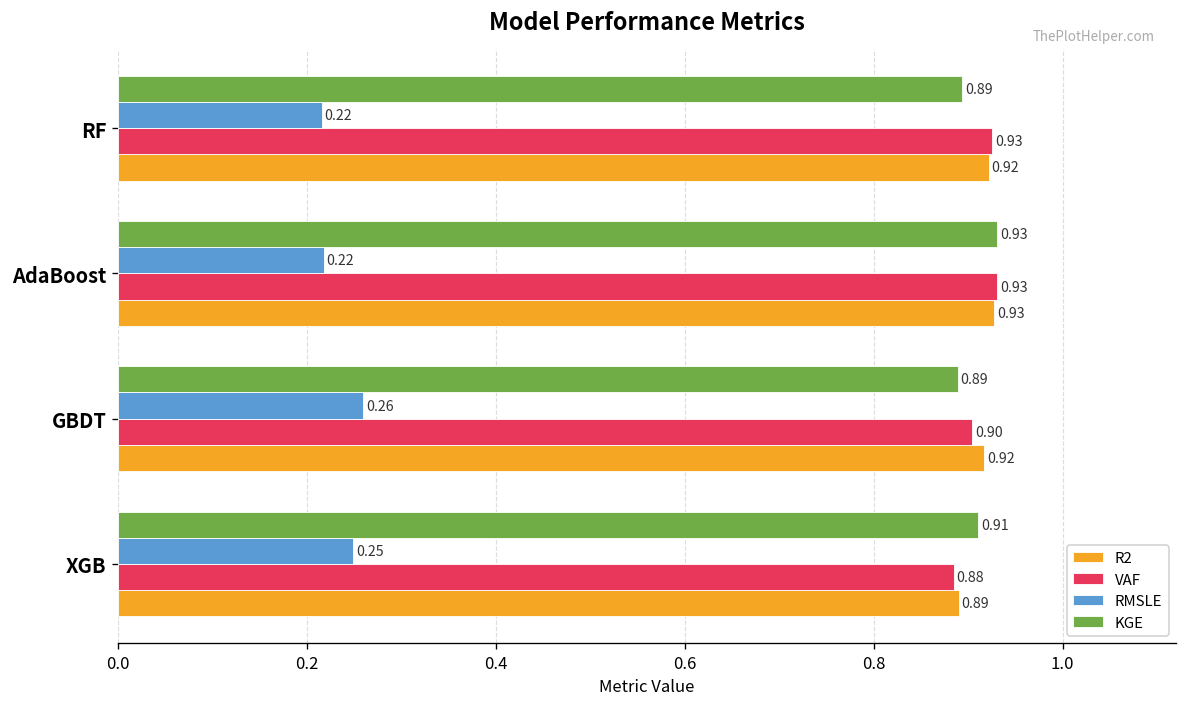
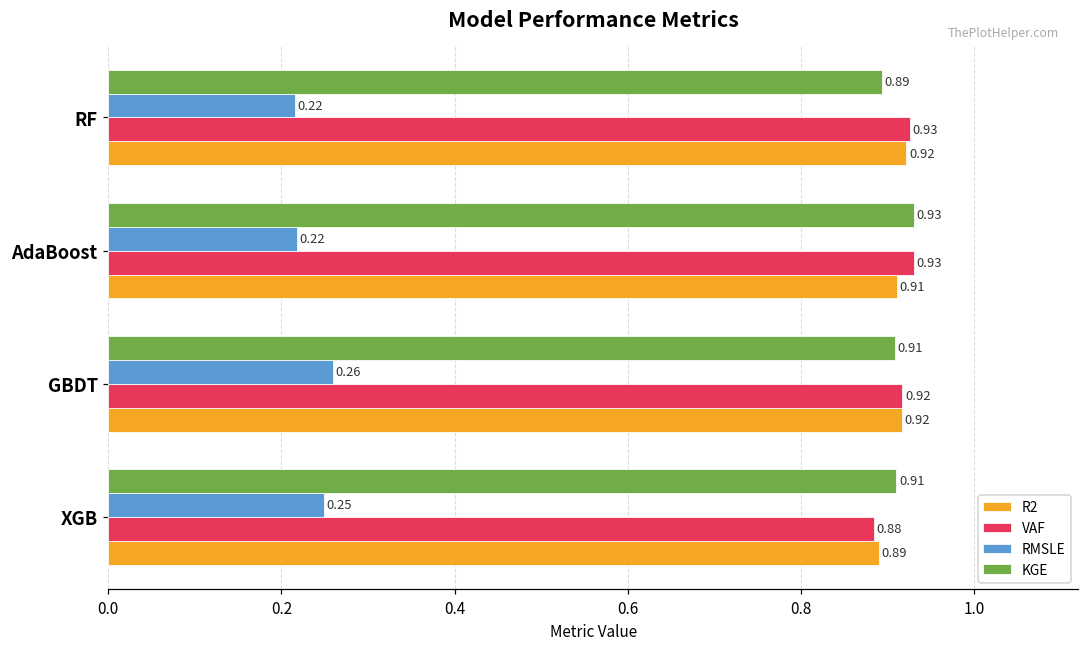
  {
    "R2": {
      "RF": 0.92,
-     "AdaBoost": 0.93,
+     "AdaBoost": 0.91,
      "GBDT": 0.92,
      "XGB": 0.89
    },
    "VAF": {
      "RF": 0.93,
      "AdaBoost": 0.93,
-     "GBDT": 0.90,
+     "GBDT": 0.92,
      "XGB": 0.88
    },
    "RMSLE": {
      "RF": 0.22,
      "AdaBoost": 0.22,
      "GBDT": 0.26,
      "XGB": 0.25
    },
    "KGE": {
      "RF": 0.89,
      "AdaBoost": 0.93,
-     "GBDT": 0.89,
+     "GBDT": 0.91,
      "XGB": 0.91
    }
  }
